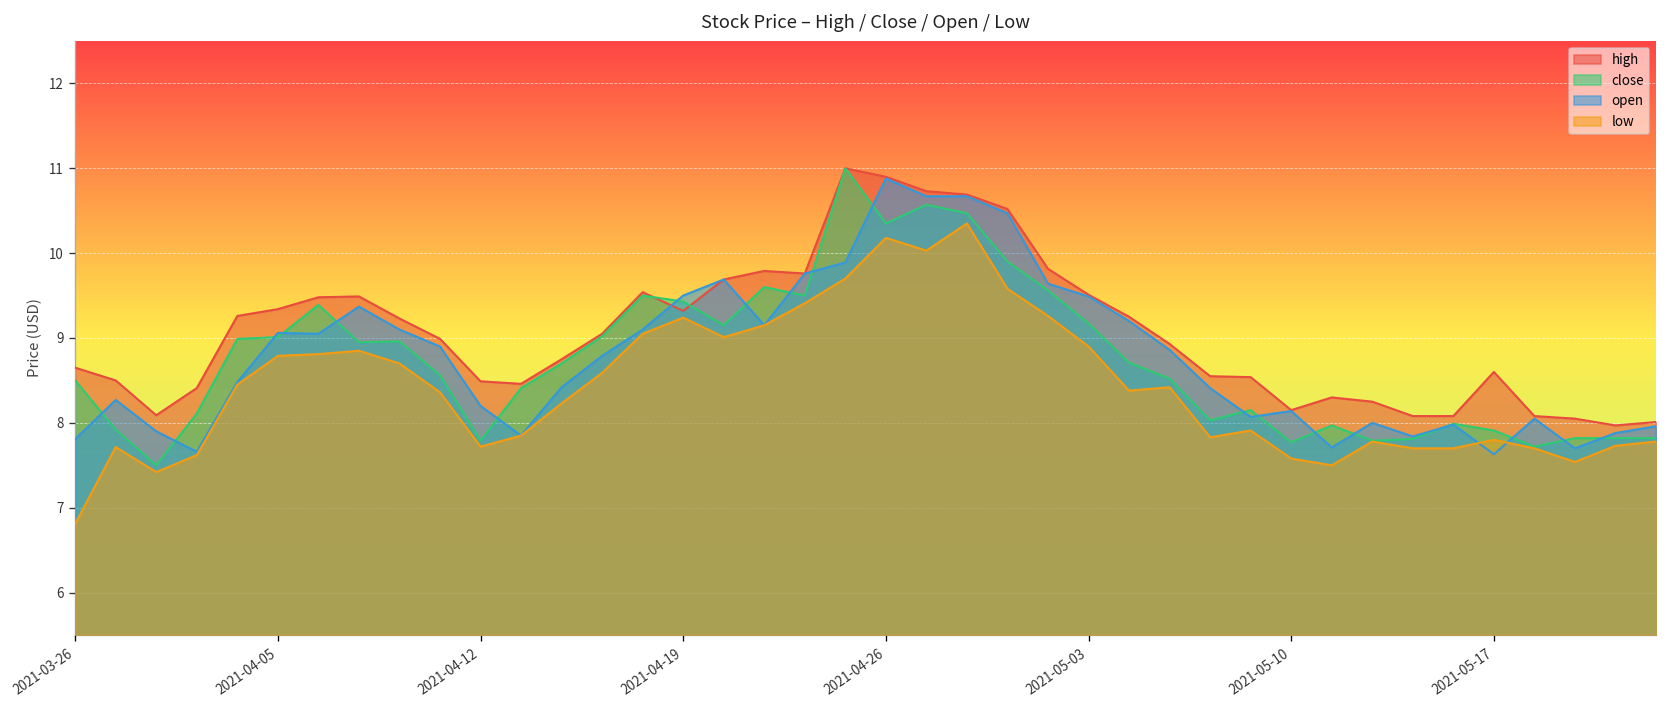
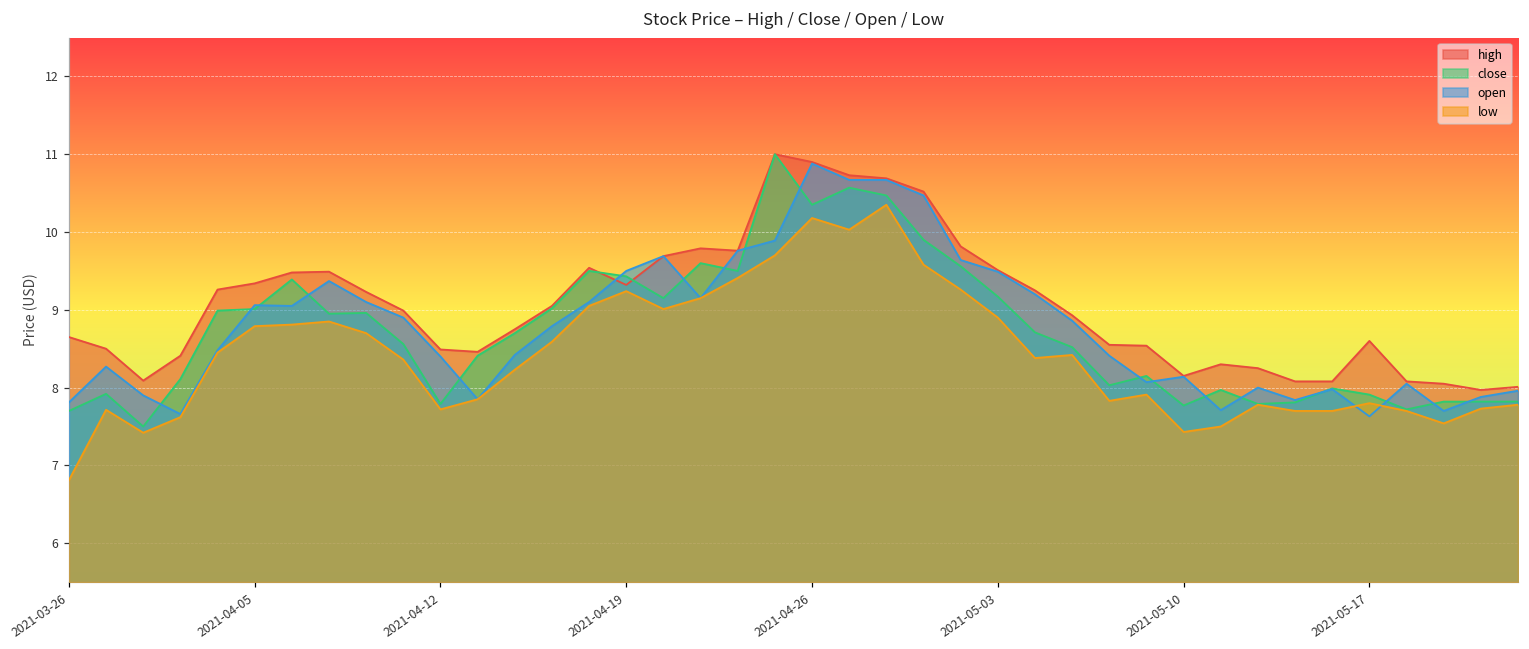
  {
    "high": {
      "2021-03-26": 8.7,
      "2021-04-05": 9.3,
      "2021-04-12": 8.5,
      "2021-04-19": 9.3,
      "2021-05-17": 8.6
    },
    "close": {
-     "2021-03-26": 8.5,
+     "2021-03-26": 7.7,
      "2021-04-05": 9.0,
      "2021-04-12": 7.8,
      "2021-04-19": 9.4,
      "2021-04-26": 10.4,
      "2021-05-03": 9.2,
      "2021-05-10": 7.8,
      "2021-05-17": 7.9
    },
    "open": {
      "2021-03-26": 7.8,
      "2021-04-05": 9.1,
-     "2021-04-12": 8.2,
+     "2021-04-12": 8.4,
      "2021-04-19": 9.5,
      "2021-05-17": 7.6
    },
    "low": {
      "2021-03-26": 6.8,
      "2021-04-05": 8.8,
      "2021-04-12": 7.7,
      "2021-04-19": 9.2,
      "2021-04-26": 10.2,
      "2021-05-03": 8.9,
-     "2021-05-10": 7.6,
+     "2021-05-10": 7.4,
      "2021-05-17": 7.8
    }
  }
